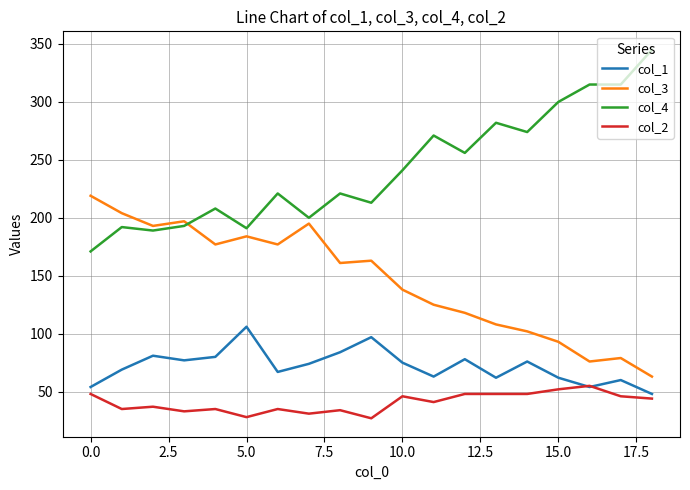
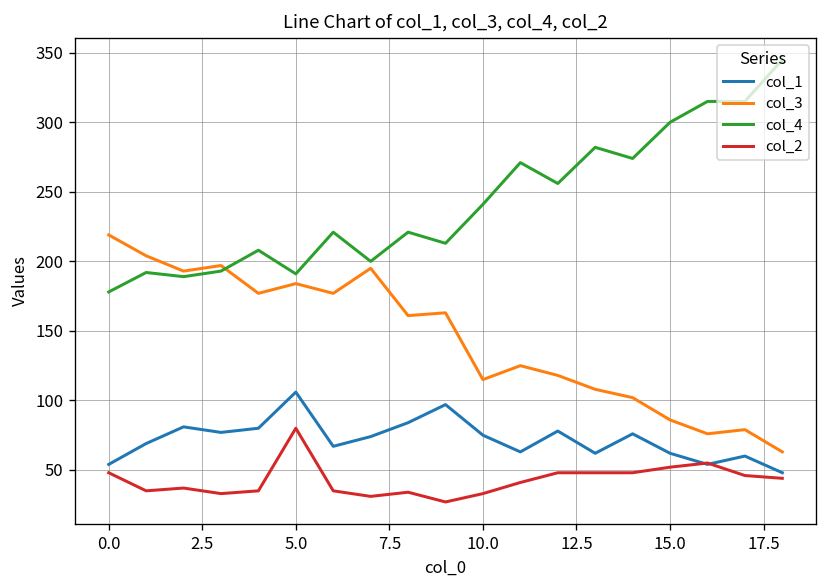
  {
    "col_1": {
      "0.0": 54,
      "5.0": 106,
      "10.0": 75,
      "15.0": 62
    },
    "col_3": {
      "0.0": 219,
      "5.0": 184,
-     "10.0": 138,
-     "15.0": 93
+     "10.0": 115,
+     "15.0": 86
    },
    "col_4": {
-     "0.0": 171,
+     "0.0": 178,
      "5.0": 191,
      "10.0": 241,
      "15.0": 300
    },
    "col_2": {
      "0.0": 48,
-     "5.0": 28,
-     "10.0": 46,
+     "5.0": 80,
+     "10.0": 33,
      "15.0": 52
    }
  }
